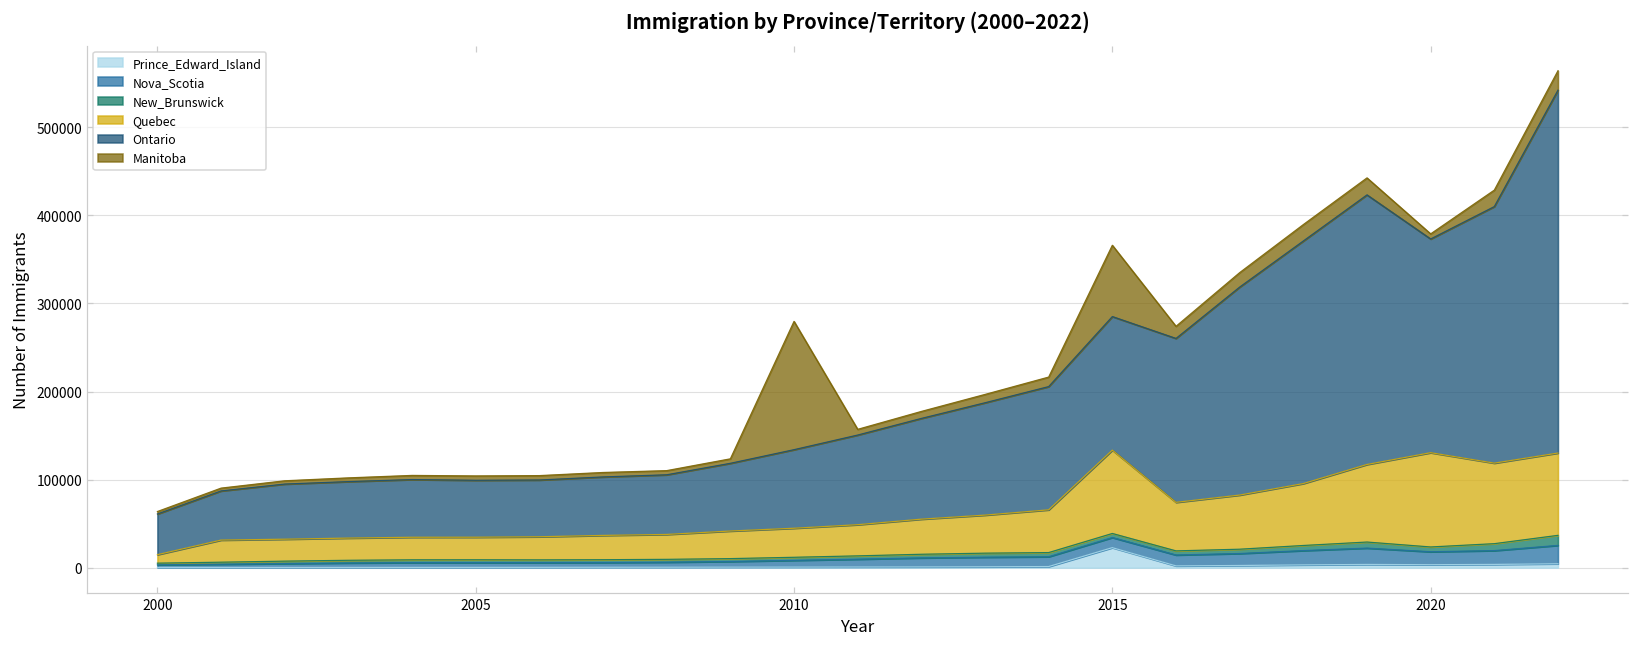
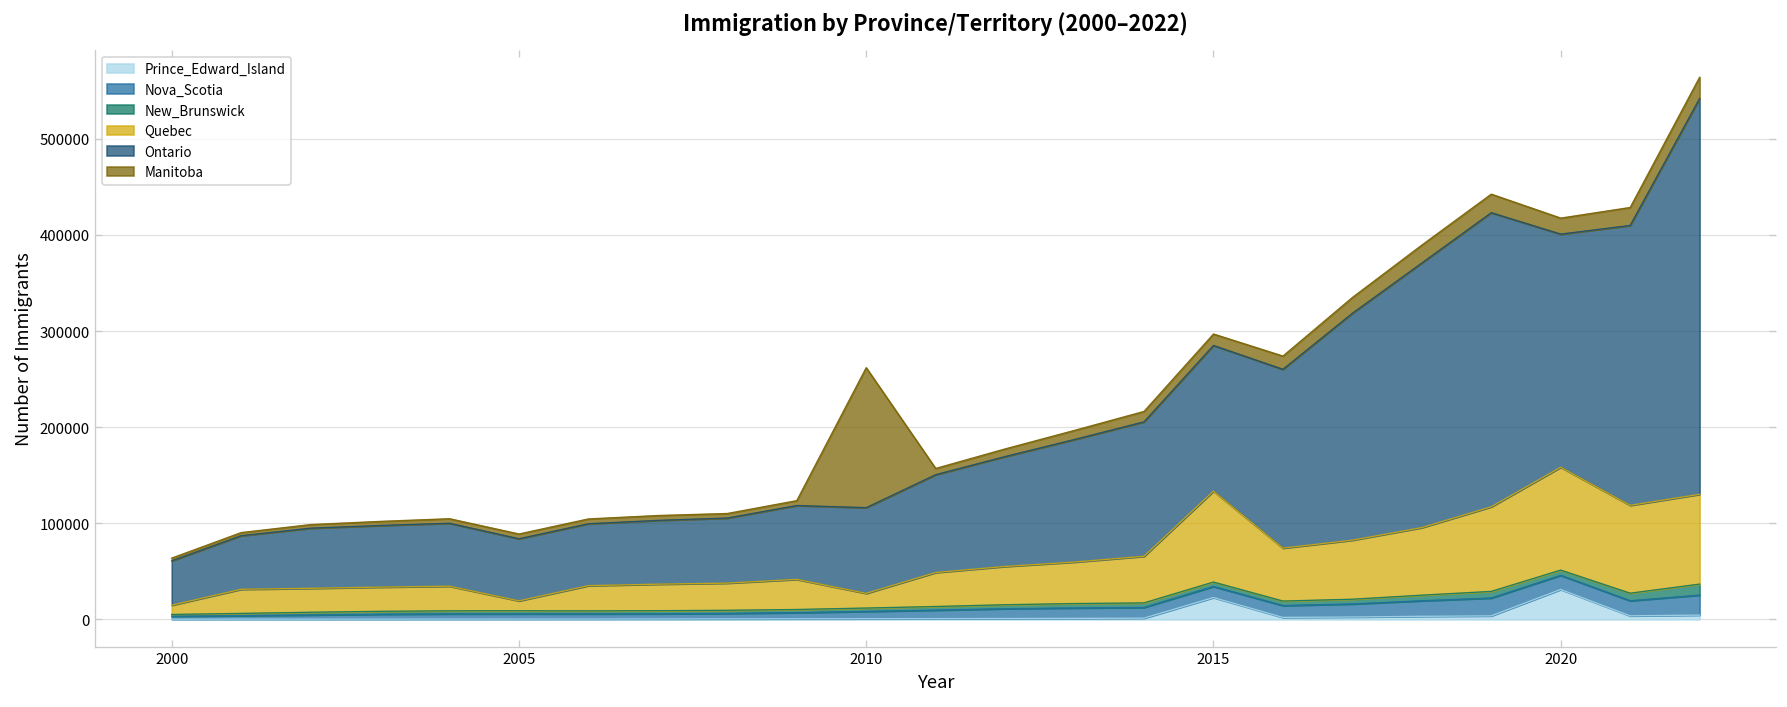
  {
    "Prince_Edward_Island": {
      "2005": 0,
      "2010": 0,
      "2015": 20000,
-     "2020": 0
+     "2020": 30000
    },
    "Quebec": {
      "2000": 10000,
-     "2005": 30000,
-     "2010": 30000,
+     "2005": 10000,
+     "2010": 20000,
      "2015": 90000,
      "2020": 110000
    },
    "Manitoba": {
      "2005": 0,
      "2010": 150000,
-     "2015": 80000,
-     "2020": 10000
+     "2015": 10000,
+     "2020": 20000
    }
  }
